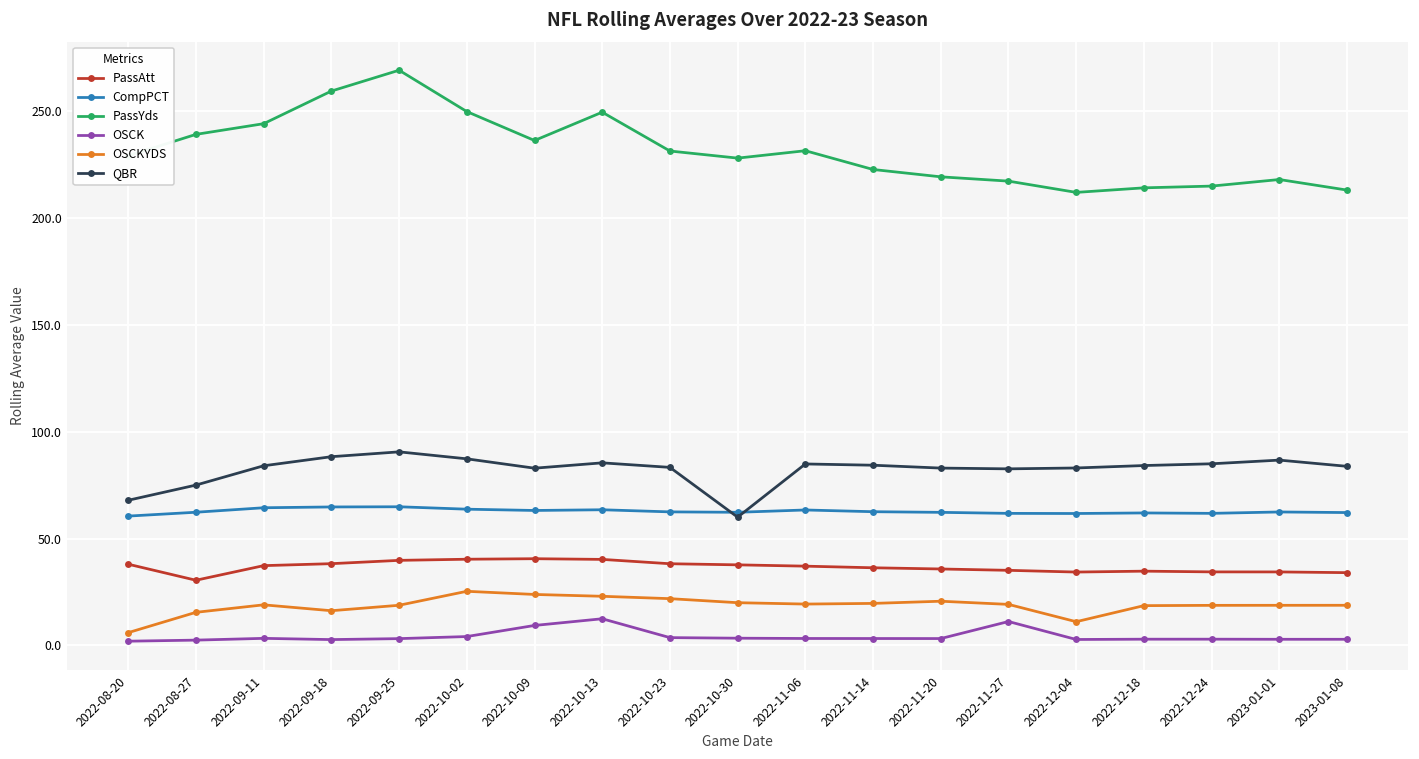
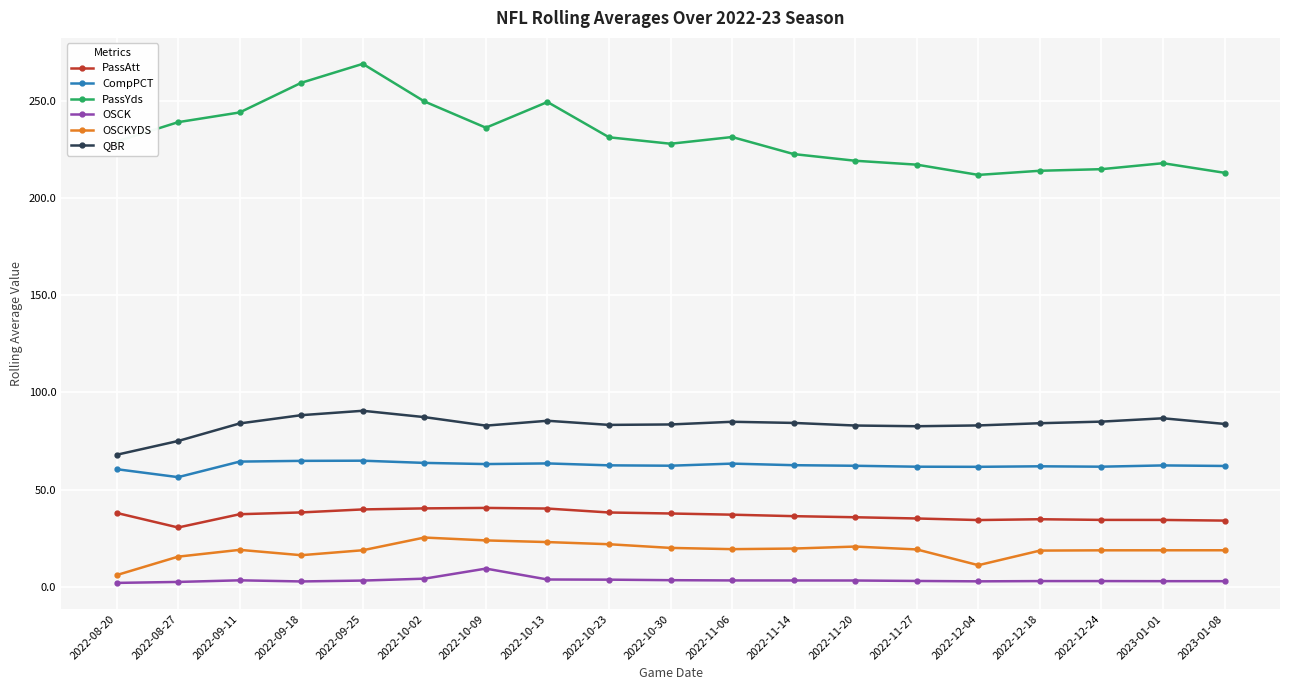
  {
    "PassAtt": {
      "2022-08-20": 38,
      "2022-08-27": 31,
      "2022-09-11": 37,
      "2022-09-18": 38,
      "2022-09-25": 40,
      "2022-10-02": 40,
      "2022-10-09": 41,
      "2022-10-13": 40,
      "2022-10-23": 38,
      "2022-10-30": 38,
      "2022-11-06": 37,
      "2022-11-14": 36,
      "2022-11-20": 36,
      "2022-11-27": 35,
      "2022-12-04": 34,
      "2022-12-18": 35,
      "2022-12-24": 34,
      "2023-01-01": 34,
      "2023-01-08": 34
    },
    "CompPCT": {
      "2022-08-20": 61,
-     "2022-08-27": 62,
+     "2022-08-27": 56,
      "2022-09-11": 64,
      "2022-09-18": 65,
      "2022-09-25": 65,
      "2022-10-02": 64,
      "2022-10-09": 63,
      "2022-10-13": 63,
      "2022-10-23": 62,
      "2022-10-30": 62,
      "2022-11-06": 63,
      "2022-11-14": 63,
      "2022-11-20": 62,
      "2022-11-27": 62,
      "2022-12-04": 62,
      "2022-12-18": 62,
      "2022-12-24": 62,
      "2023-01-01": 62,
      "2023-01-08": 62
    },
    "PassYds": {
      "2022-08-27": 239,
      "2022-09-11": 244,
      "2022-09-18": 259,
      "2022-09-25": 269,
      "2022-10-02": 250,
      "2022-10-09": 236,
      "2022-10-13": 249,
      "2022-10-23": 231,
      "2022-10-30": 228,
      "2022-11-06": 231,
      "2022-11-14": 223,
      "2022-11-20": 219,
      "2022-11-27": 217,
      "2022-12-04": 212,
      "2022-12-18": 214,
      "2022-12-24": 215,
      "2023-01-01": 218,
      "2023-01-08": 213
    },
    "OSCK": {
      "2022-08-20": 2,
      "2022-08-27": 3,
      "2022-09-11": 3,
      "2022-09-18": 3,
      "2022-09-25": 3,
      "2022-10-02": 4,
      "2022-10-09": 9,
-     "2022-10-13": 12,
+     "2022-10-13": 4,
      "2022-10-23": 4,
      "2022-10-30": 3,
      "2022-11-06": 3,
      "2022-11-14": 3,
      "2022-11-20": 3,
-     "2022-11-27": 11,
+     "2022-11-27": 3,
      "2022-12-04": 3,
      "2022-12-18": 3,
      "2022-12-24": 3,
      "2023-01-01": 3,
      "2023-01-08": 3
    },
    "OSCKYDS": {
      "2022-08-20": 6,
      "2022-08-27": 16,
      "2022-09-11": 19,
      "2022-09-18": 16,
      "2022-09-25": 19,
      "2022-10-02": 25,
      "2022-10-09": 24,
      "2022-10-13": 23,
      "2022-10-23": 22,
      "2022-10-30": 20,
      "2022-11-06": 19,
      "2022-11-14": 20,
      "2022-11-20": 21,
      "2022-11-27": 19,
      "2022-12-04": 11,
      "2022-12-18": 19,
      "2022-12-24": 19,
      "2023-01-01": 19,
      "2023-01-08": 19
    },
    "QBR": {
      "2022-08-20": 68,
      "2022-08-27": 75,
      "2022-09-11": 84,
      "2022-09-18": 88,
      "2022-09-25": 91,
      "2022-10-02": 87,
      "2022-10-09": 83,
      "2022-10-13": 85,
      "2022-10-23": 83,
-     "2022-10-30": 60,
+     "2022-10-30": 84,
      "2022-11-06": 85,
      "2022-11-14": 84,
      "2022-11-20": 83,
      "2022-11-27": 83,
      "2022-12-04": 83,
      "2022-12-18": 84,
      "2022-12-24": 85,
      "2023-01-01": 87,
      "2023-01-08": 84
    }
  }
